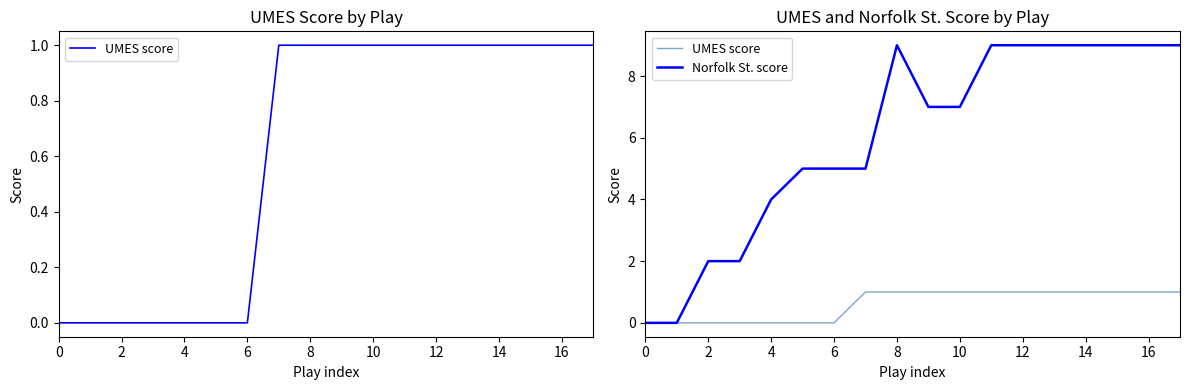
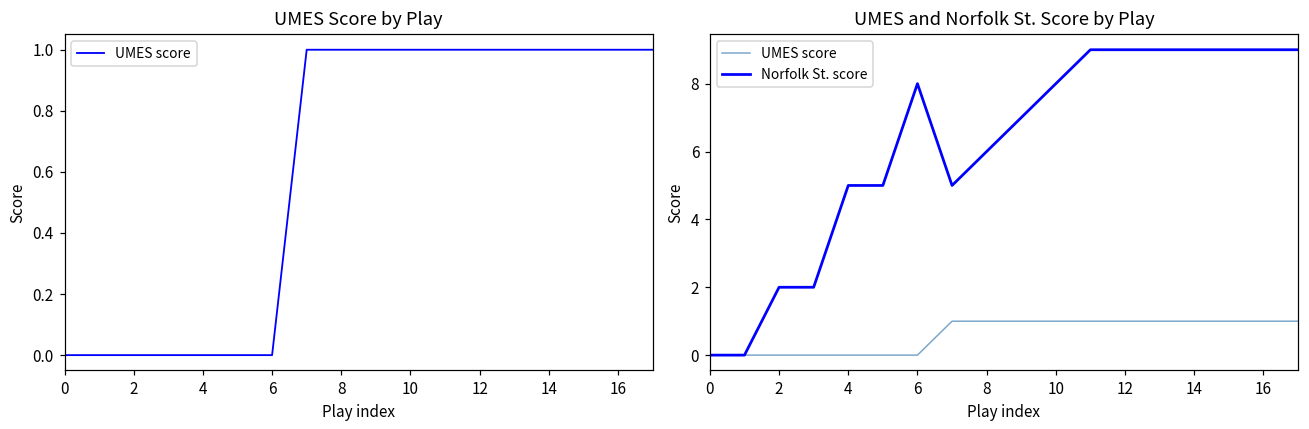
  {
    "UMES Score by Play": {
      "0": 0.00,
      "2": 0.00,
      "4": 0.00,
      "6": 0.00,
      "8": 1.00,
      "10": 1.00,
      "12": 1.00,
      "14": 1.00,
      "16": 1.00
    },
    "UMES and Norfolk St. Score by Play": {
      "UMES score": {
        "2": 0,
        "4": 0,
        "6": 0,
        "8": 1,
        "10": 1,
        "12": 1,
        "14": 1,
        "16": 1
      },
      "Norfolk St. score": {
        "2": 2,
-       "4": 4,
-       "6": 5,
-       "8": 9,
-       "10": 7,
+       "4": 5,
+       "6": 8,
+       "8": 6,
+       "10": 8,
        "12": 9,
        "14": 9,
        "16": 9
      }
    }
  }
